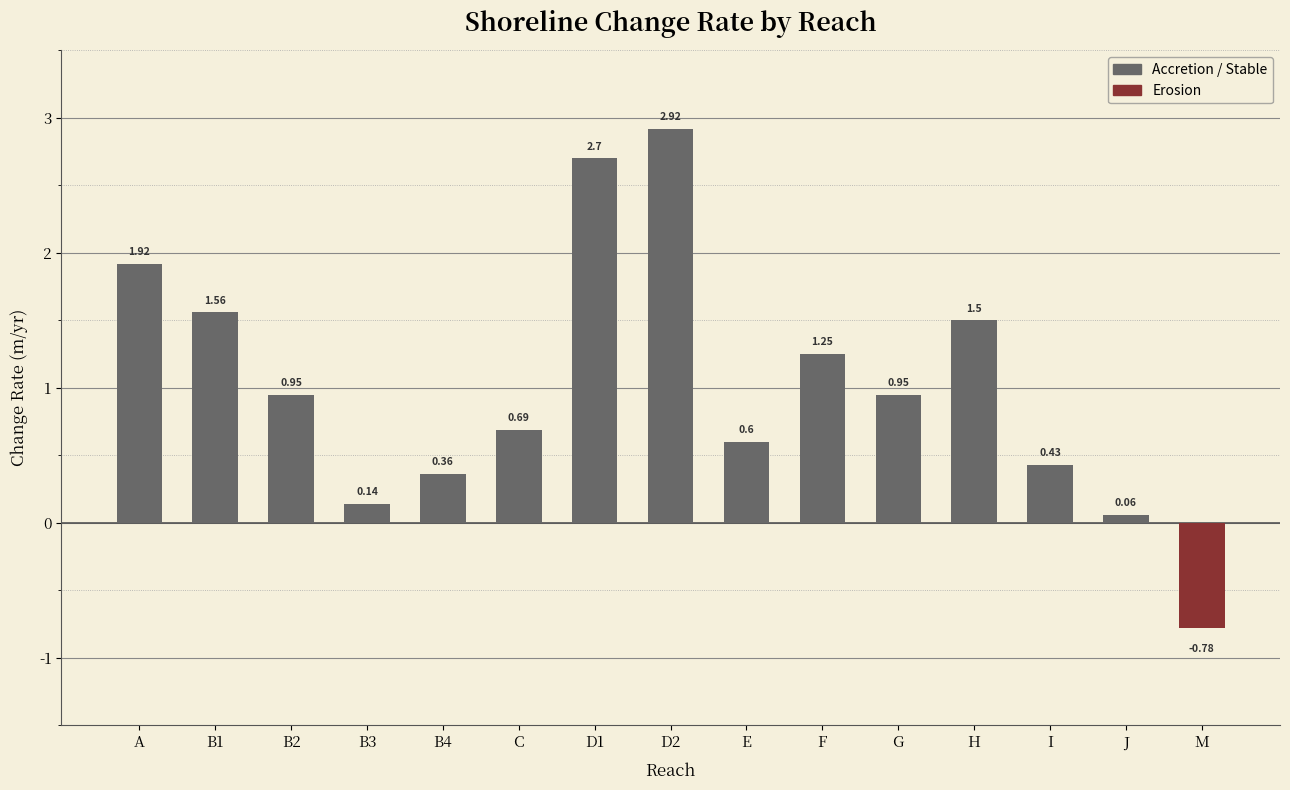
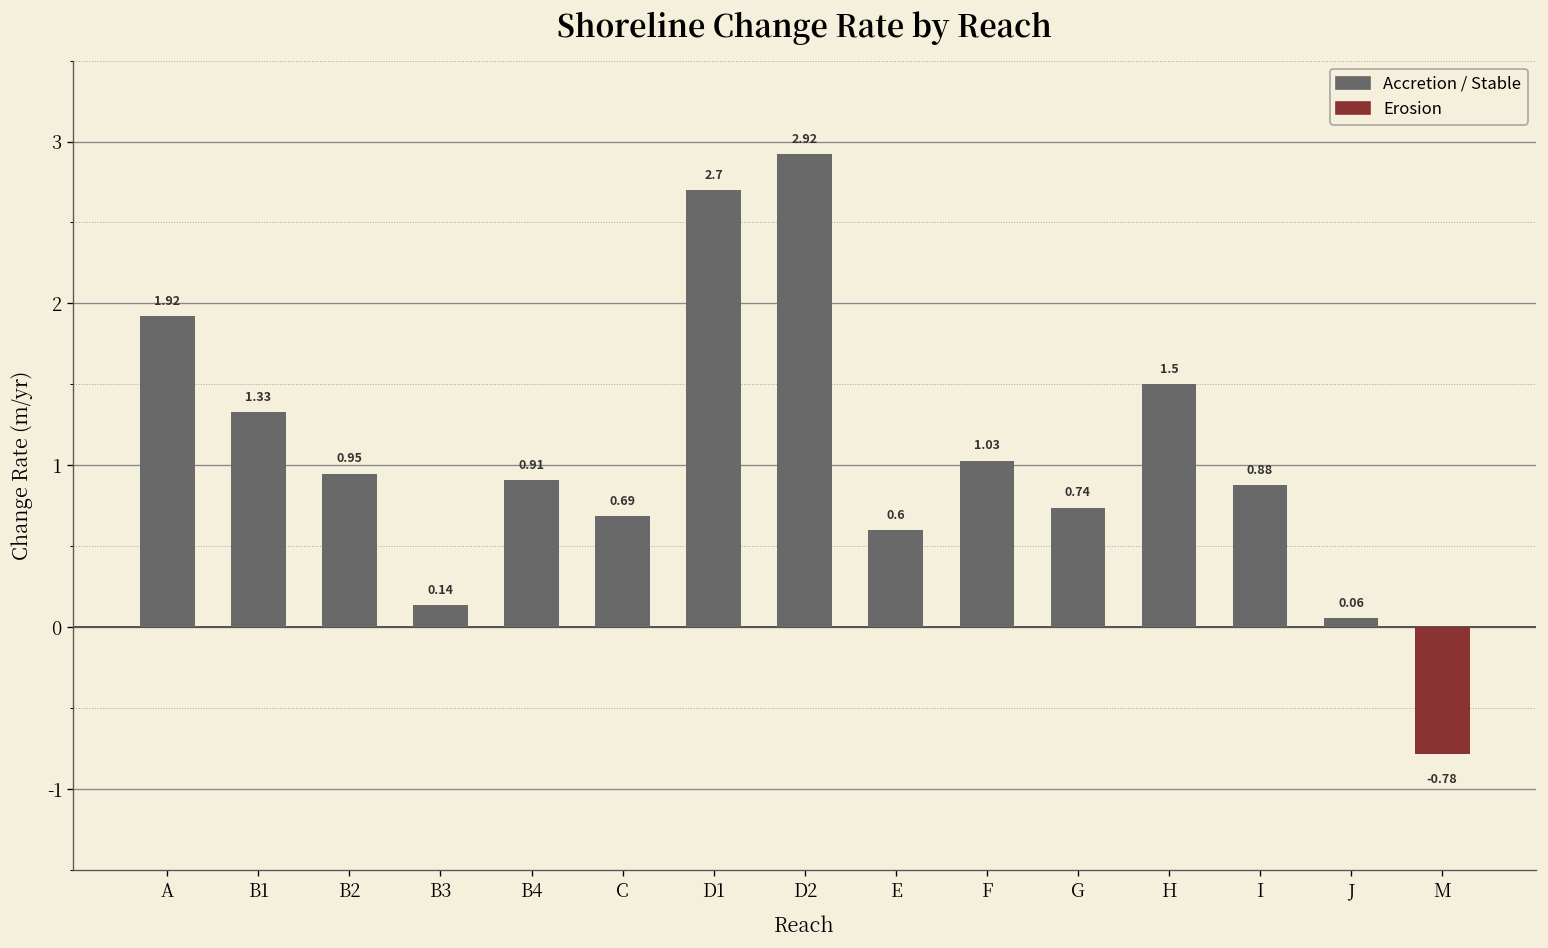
  {
    "A": 1.92,
-   "B1": 1.56,
+   "B1": 1.33,
    "B2": 0.95,
    "B3": 0.14,
-   "B4": 0.36,
+   "B4": 0.91,
    "C": 0.69,
    "D1": 2.7,
    "D2": 2.92,
    "E": 0.6,
-   "F": 1.25,
-   "G": 0.95,
+   "F": 1.03,
+   "G": 0.74,
    "H": 1.5,
-   "I": 0.43,
+   "I": 0.88,
    "J": 0.06,
    "M": -0.78
  }
